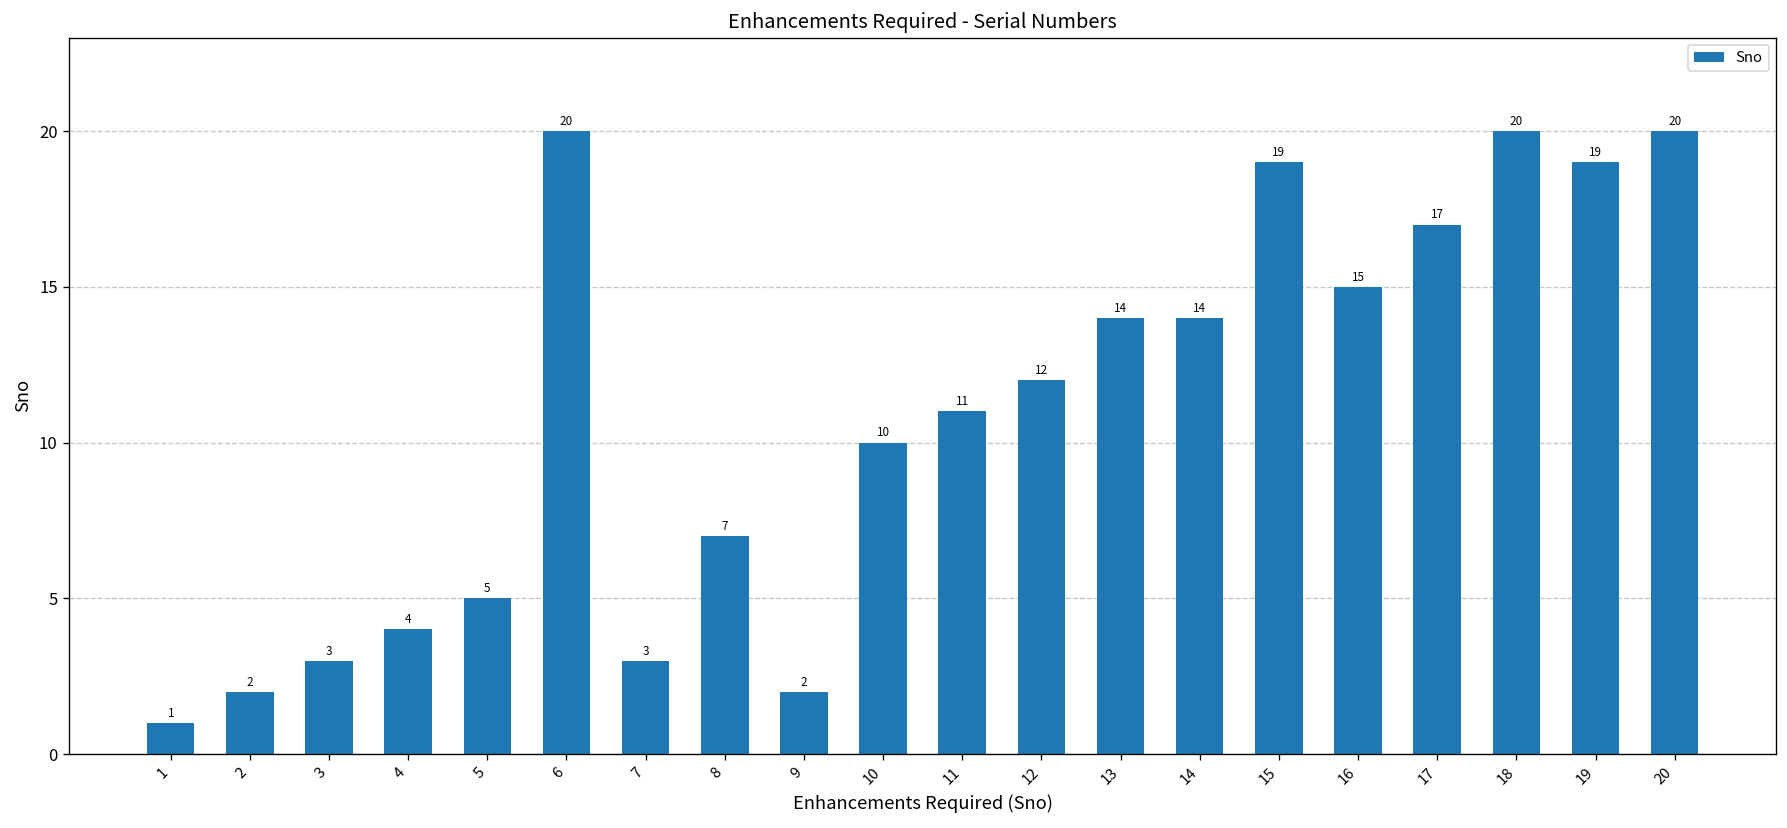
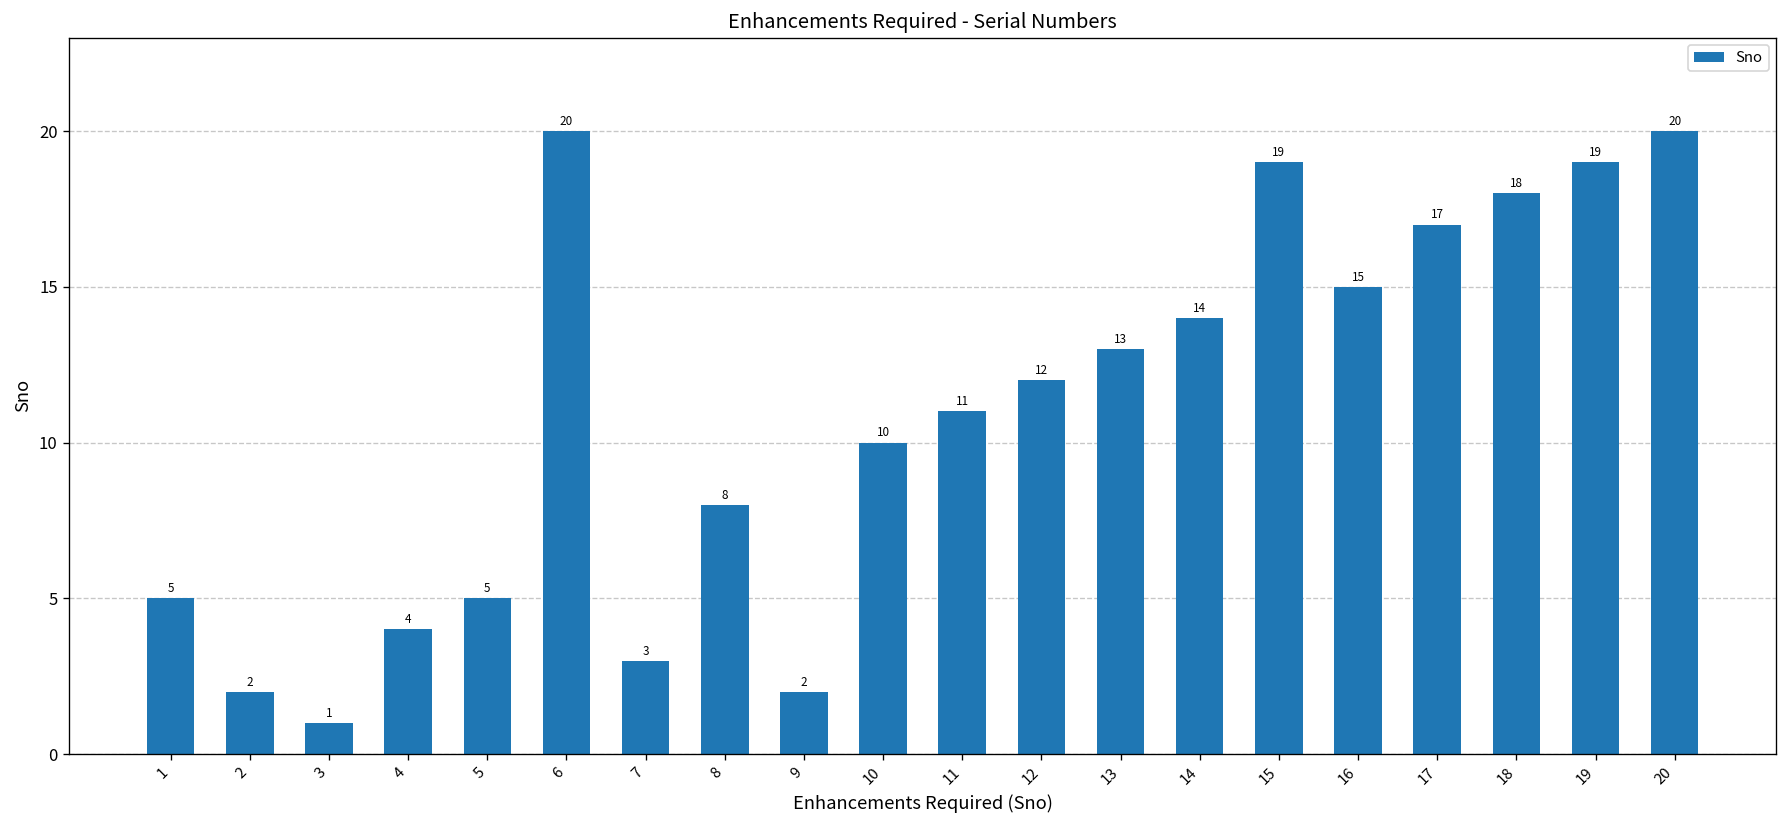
  {
-   "1": 1,
+   "1": 5,
    "2": 2,
-   "3": 3,
+   "3": 1,
    "4": 4,
    "5": 5,
    "6": 20,
    "7": 3,
-   "8": 7,
+   "8": 8,
    "9": 2,
    "10": 10,
    "11": 11,
    "12": 12,
-   "13": 14,
+   "13": 13,
    "14": 14,
    "15": 19,
    "16": 15,
    "17": 17,
-   "18": 20,
+   "18": 18,
    "19": 19,
    "20": 20
  }
